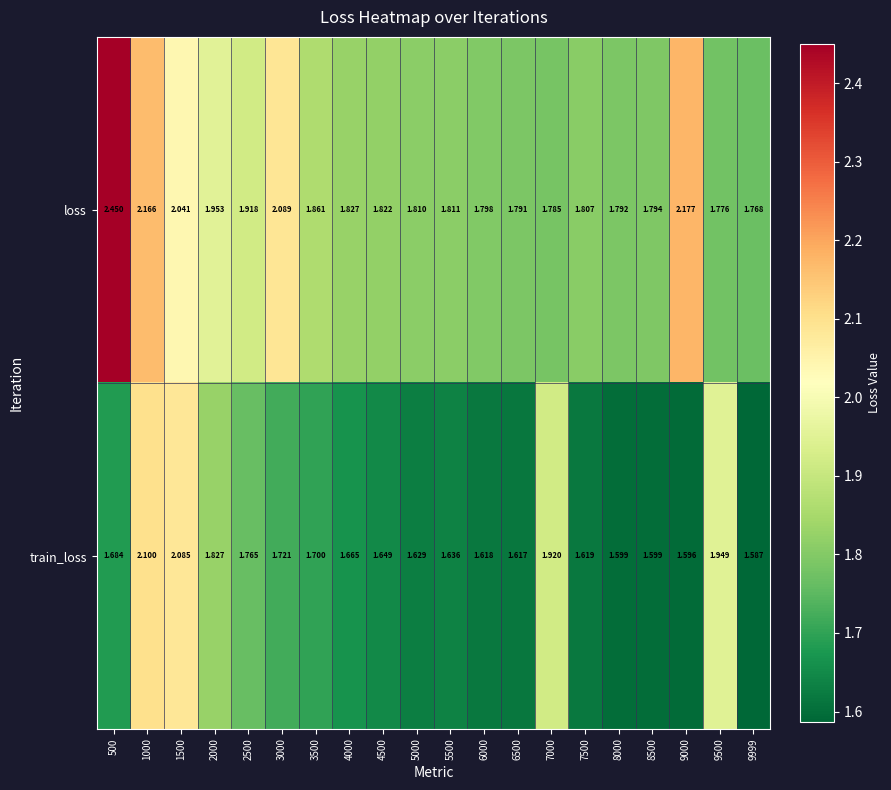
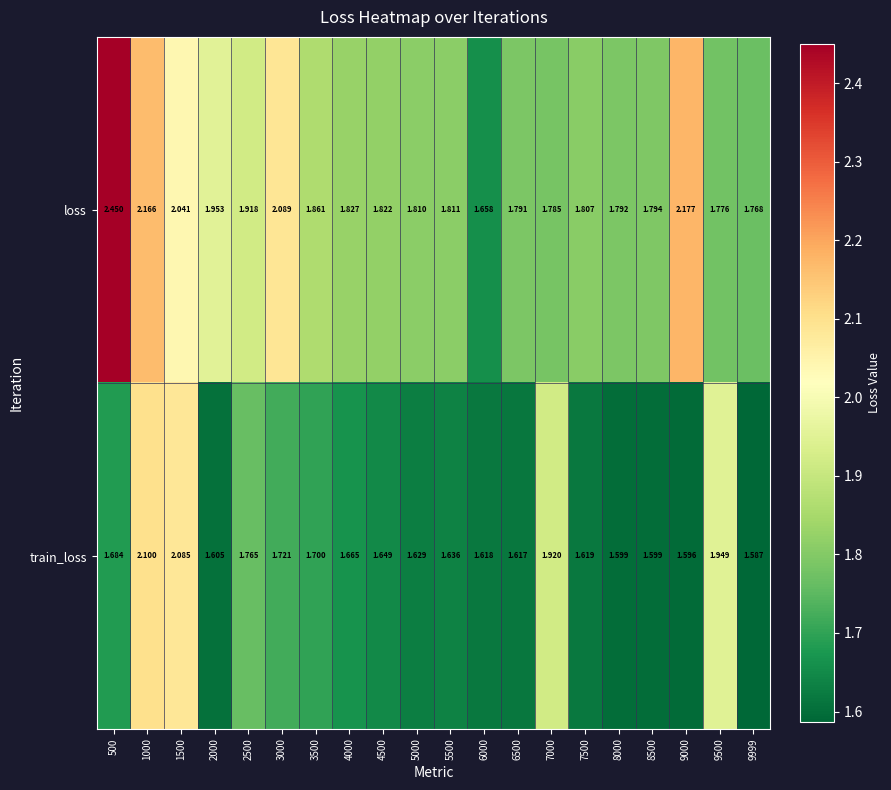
  {
    "loss": {
      "500": 2.450,
      "1000": 2.166,
      "1500": 2.041,
      "2000": 1.953,
      "2500": 1.918,
      "3000": 2.089,
      "3500": 1.861,
      "4000": 1.827,
      "4500": 1.822,
      "5000": 1.810,
      "5500": 1.811,
-     "6000": 1.798,
+     "6000": 1.658,
      "6500": 1.791,
      "7000": 1.785,
      "7500": 1.807,
      "8000": 1.792,
      "8500": 1.794,
      "9000": 2.177,
      "9500": 1.776,
      "9999": 1.768
    },
    "train_loss": {
      "500": 1.684,
      "1000": 2.100,
      "1500": 2.085,
-     "2000": 1.827,
+     "2000": 1.605,
      "2500": 1.765,
      "3000": 1.721,
      "3500": 1.700,
      "4000": 1.665,
      "4500": 1.649,
      "5000": 1.629,
      "5500": 1.636,
      "6000": 1.618,
      "6500": 1.617,
      "7000": 1.920,
      "7500": 1.619,
      "8000": 1.599,
      "8500": 1.599,
      "9000": 1.596,
      "9500": 1.949,
      "9999": 1.587
    }
  }
